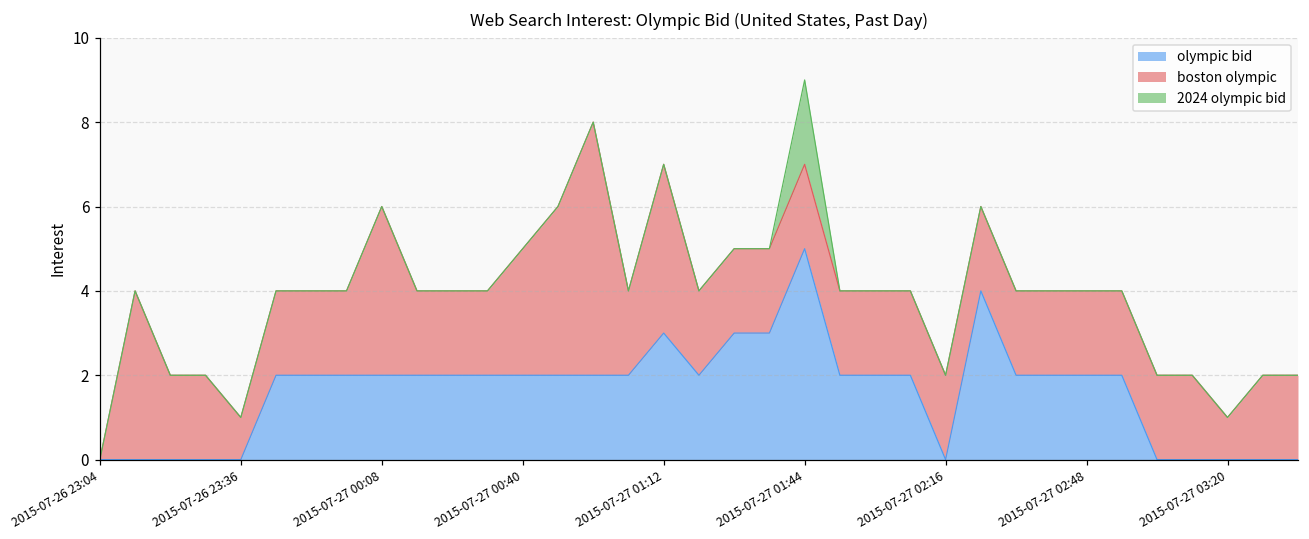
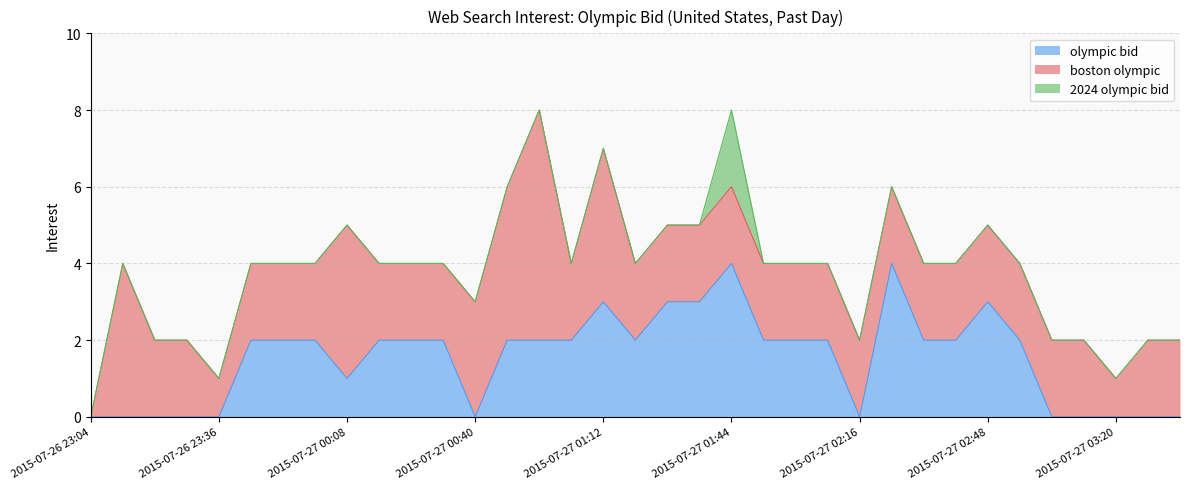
  {
    "olympic bid": {
      "2015-07-26 23:36": 0,
-     "2015-07-27 00:08": 2,
-     "2015-07-27 00:40": 2,
+     "2015-07-27 00:08": 1,
+     "2015-07-27 00:40": 0,
      "2015-07-27 01:12": 3,
-     "2015-07-27 01:44": 5,
+     "2015-07-27 01:44": 4,
      "2015-07-27 02:16": 0,
-     "2015-07-27 02:48": 2,
+     "2015-07-27 02:48": 3,
      "2015-07-27 03:20": 0
    },
    "boston olympic": {
      "2015-07-27 01:44": 2
    },
    "2024 olympic bid": {
      "2015-07-27 01:44": 2
    }
  }
